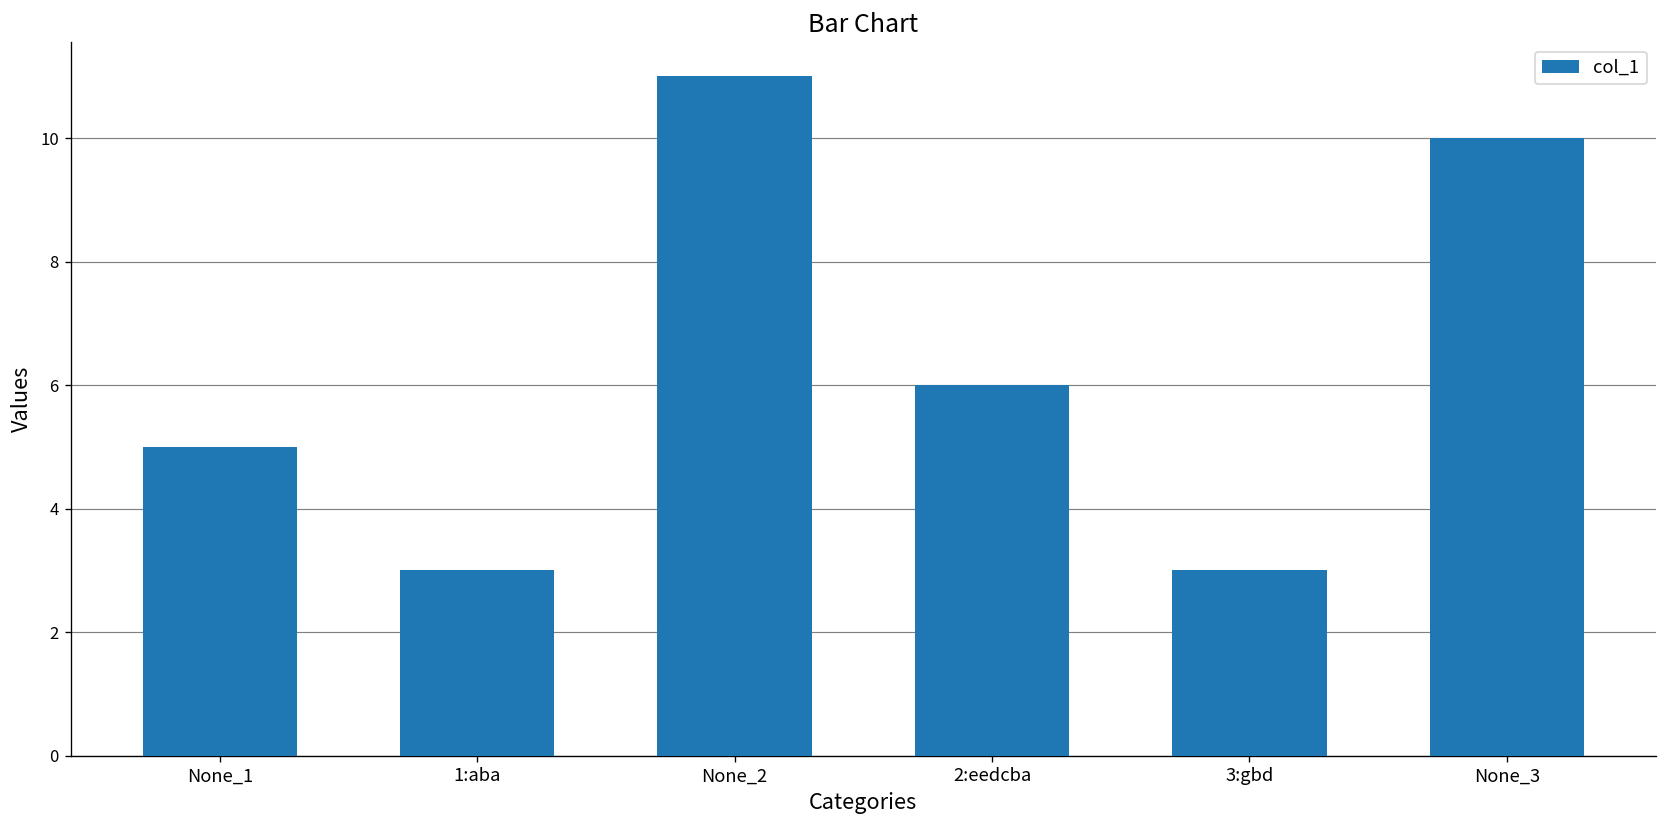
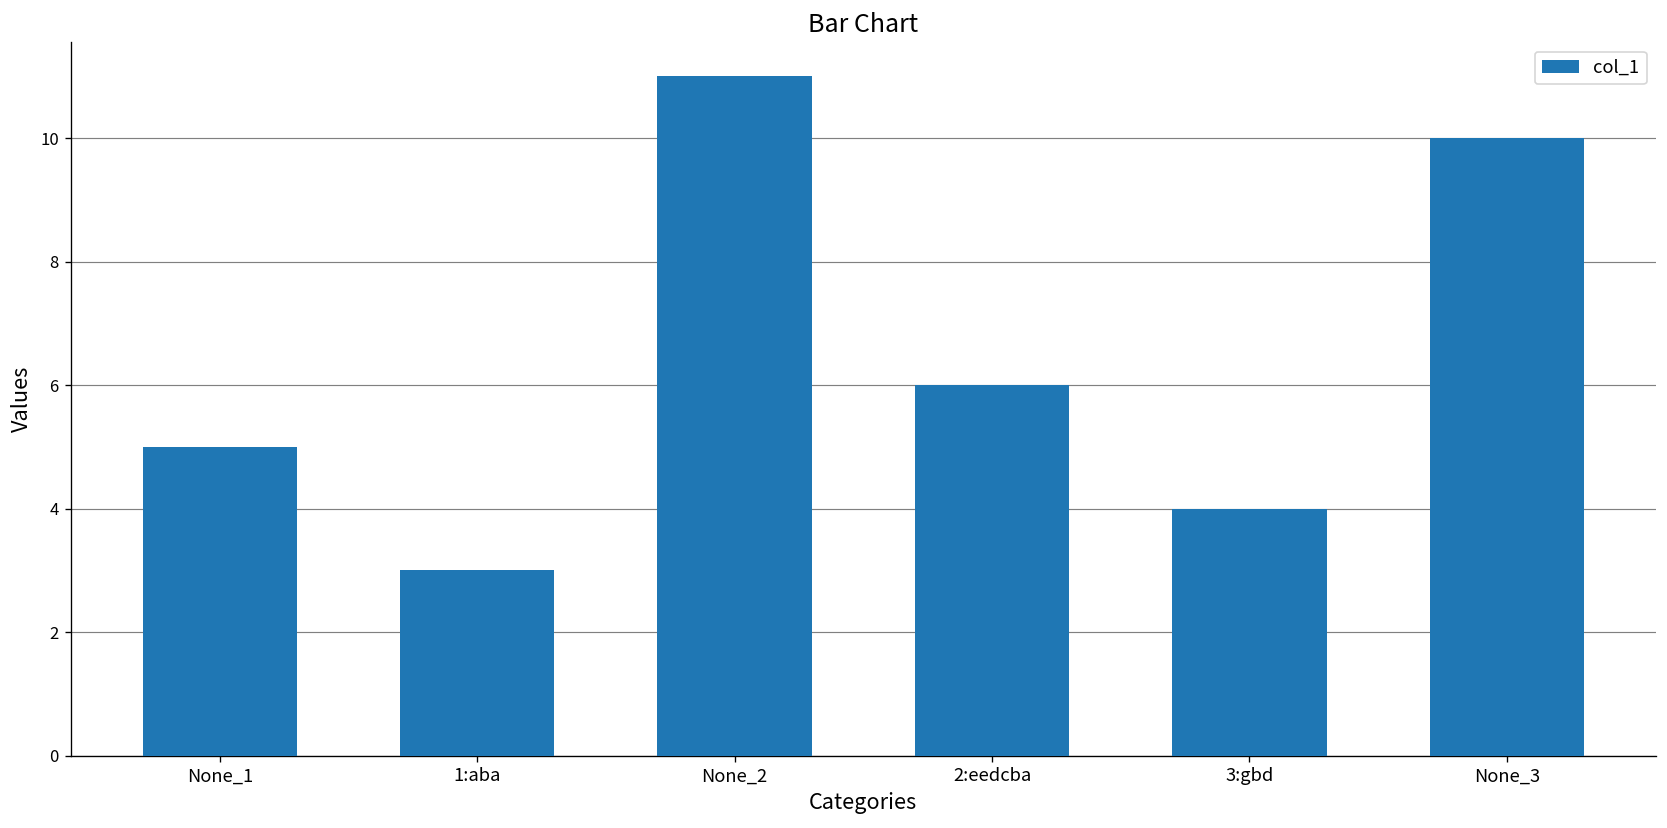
  {
    "None_1": 5,
    "1:aba": 3,
    "None_2": 11,
    "2:eedcba": 6,
-   "3:gbd": 3,
+   "3:gbd": 4,
    "None_3": 10
  }
